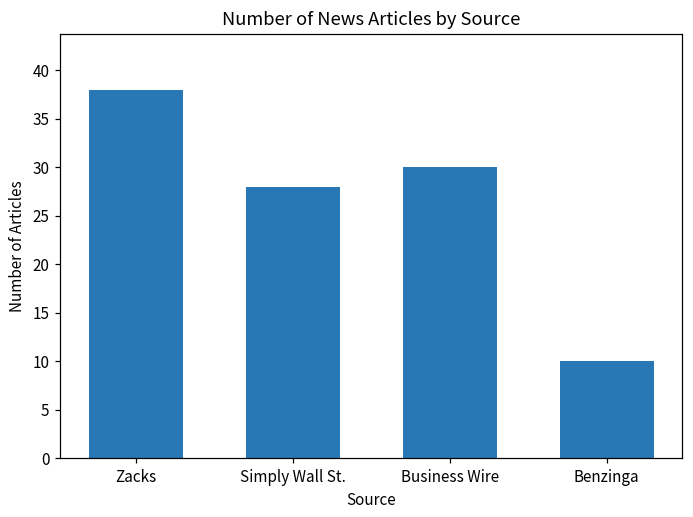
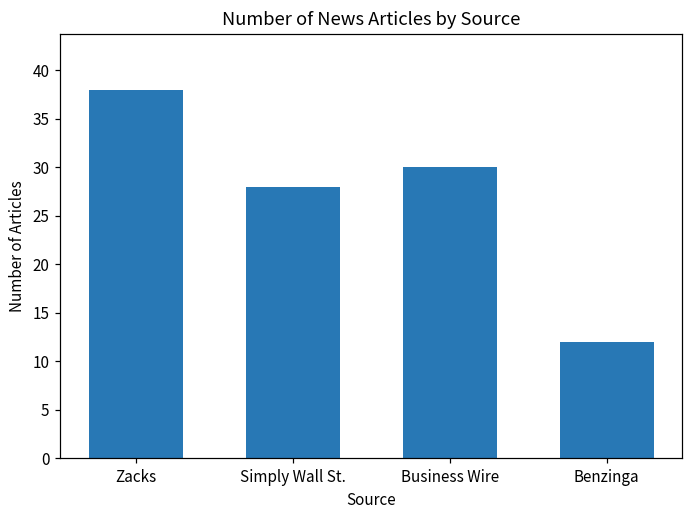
  {
    "Zacks": 38,
    "Simply Wall St.": 28,
    "Business Wire": 30,
-   "Benzinga": 10
+   "Benzinga": 12
  }
